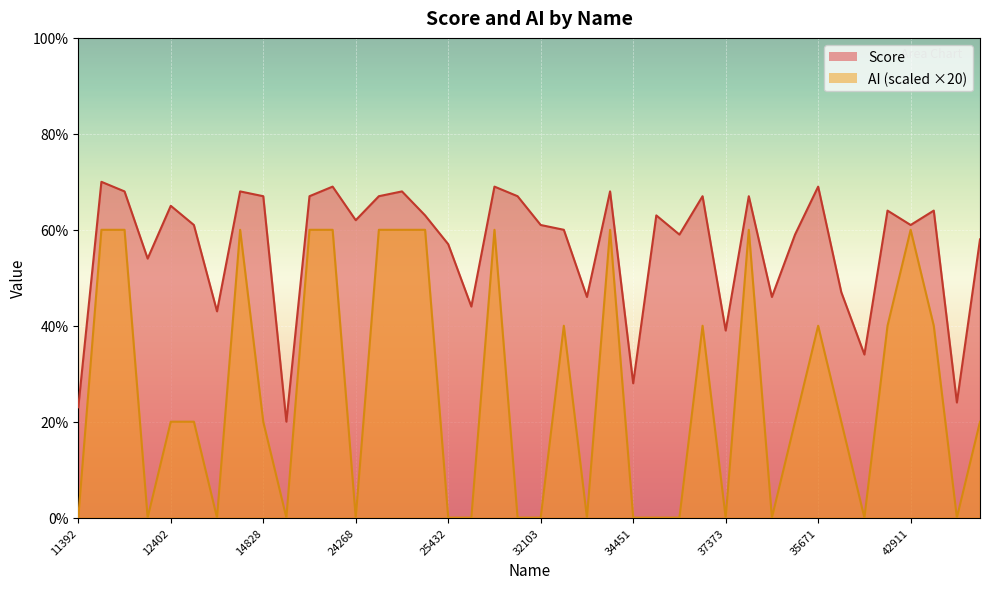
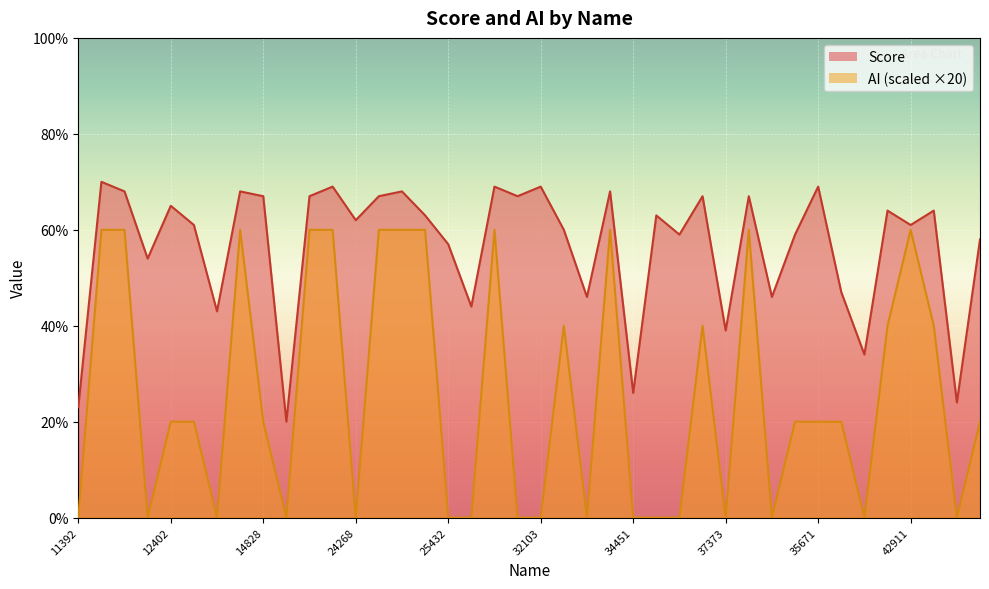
  {
    "Score": {
      "11392": "23%",
      "12402": "65%",
      "14828": "67%",
      "24268": "62%",
      "25432": "57%",
-     "32103": "61%",
-     "34451": "28%",
+     "32103": "69%",
+     "34451": "26%",
      "37373": "39%",
      "35671": "69%",
      "42911": "61%"
    },
    "AI (scaled ×20)": {
      "11392": "0%",
      "12402": "20%",
      "14828": "20%",
      "24268": "0%",
      "25432": "0%",
      "32103": "0%",
      "34451": "0%",
      "37373": "0%",
-     "35671": "40%",
+     "35671": "20%",
      "42911": "60%"
    }
  }
